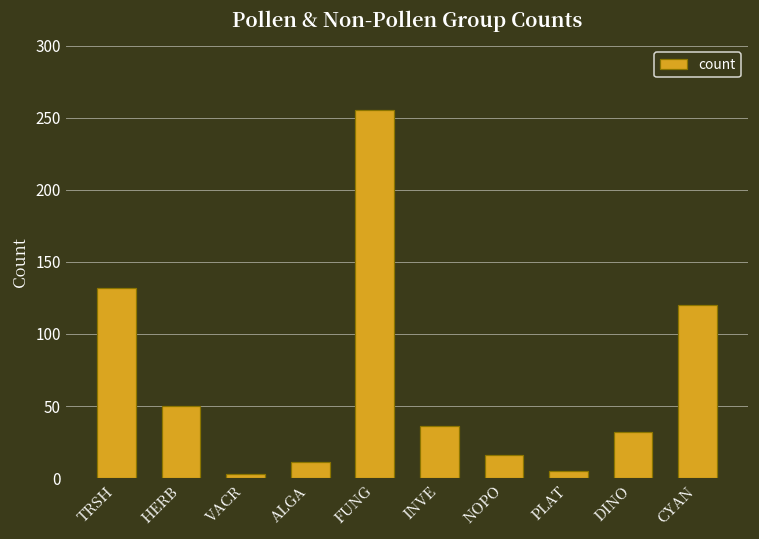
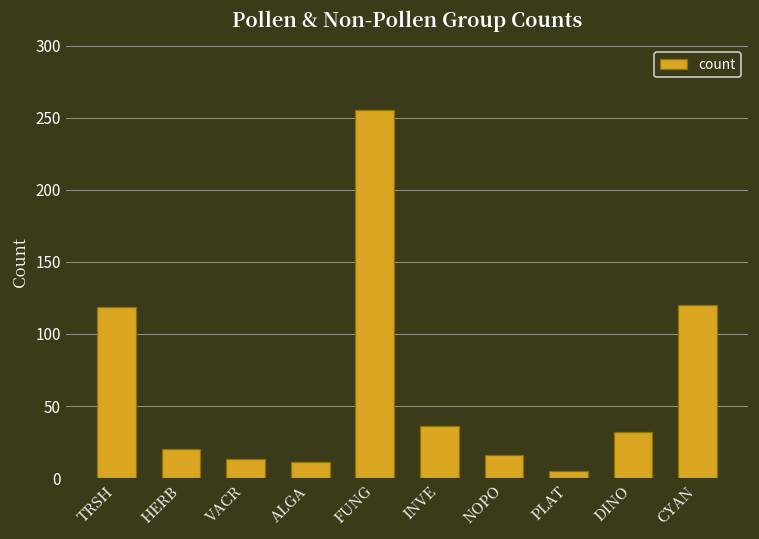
  {
-   "TRSH": 132,
-   "HERB": 50,
-   "VACR": 3,
+   "TRSH": 119,
+   "HERB": 20,
+   "VACR": 13,
    "ALGA": 11,
    "FUNG": 255,
    "INVE": 36,
    "NOPO": 16,
    "PLAT": 5,
    "DINO": 32,
    "CYAN": 120
  }
